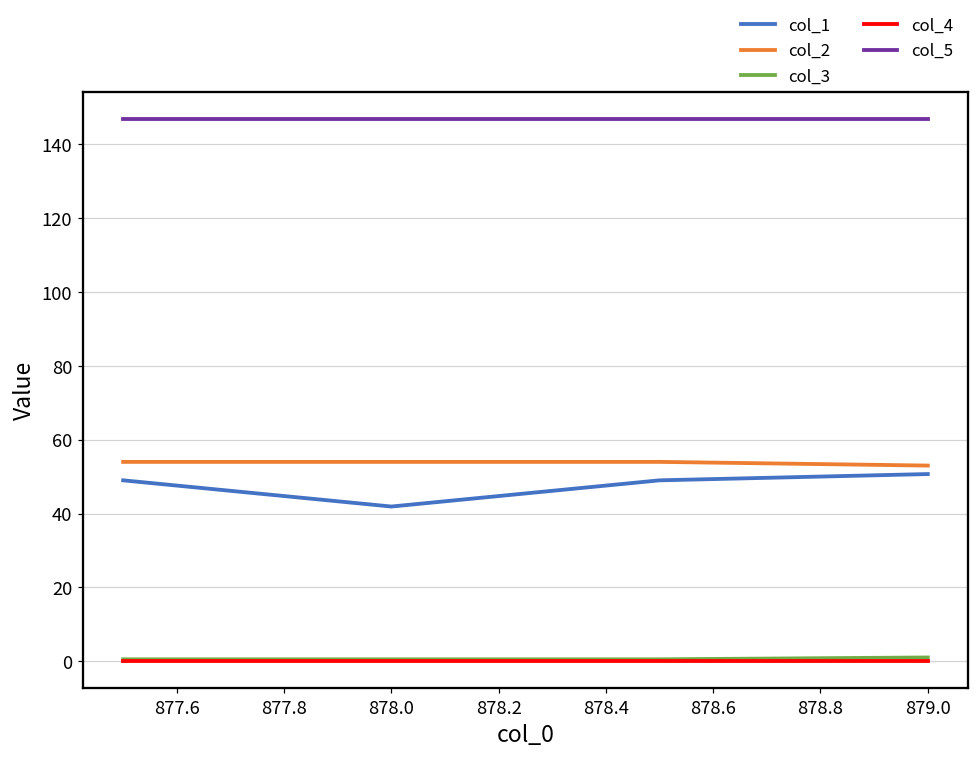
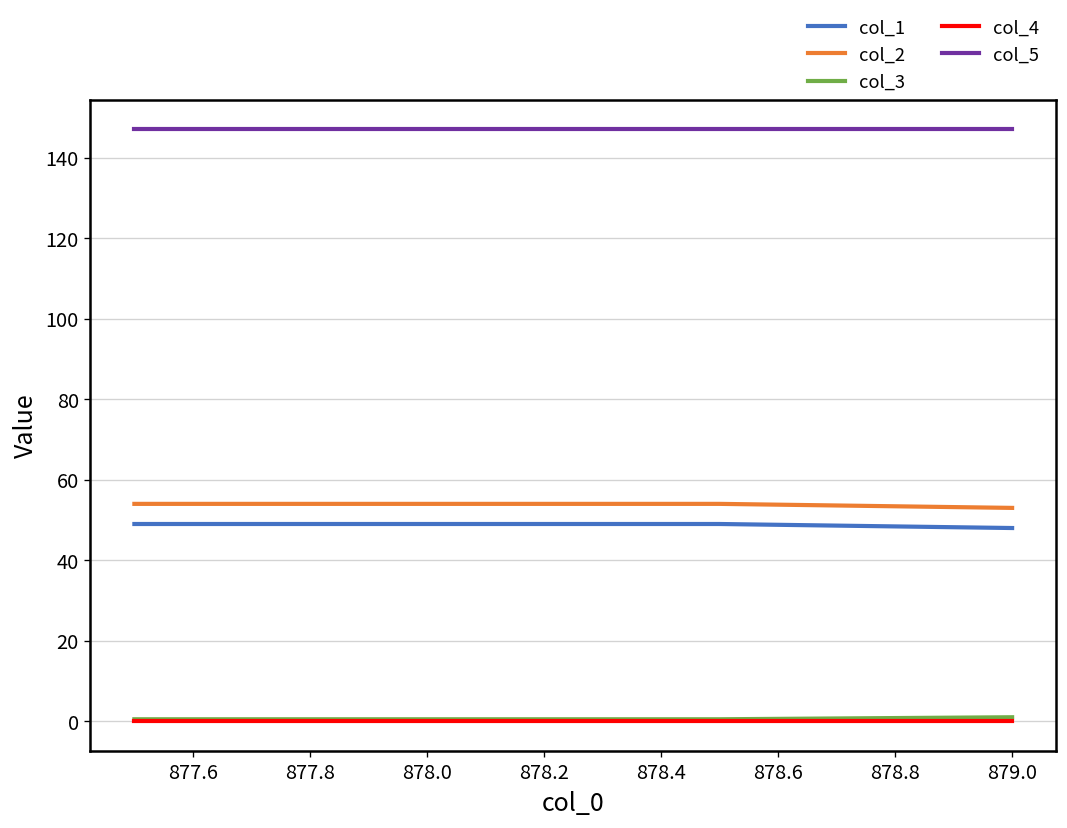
  {
    "col_1": {
-     "878.0": 42,
-     "879.0": 51
+     "878.0": 49,
+     "879.0": 48
    },
    "col_2": {
      "878.0": 54,
      "879.0": 53
    },
    "col_3": {
      "879.0": 1
    },
    "col_4": {
      "879.0": 0
    },
    "col_5": {
      "878.0": 147,
      "879.0": 147
    }
  }
